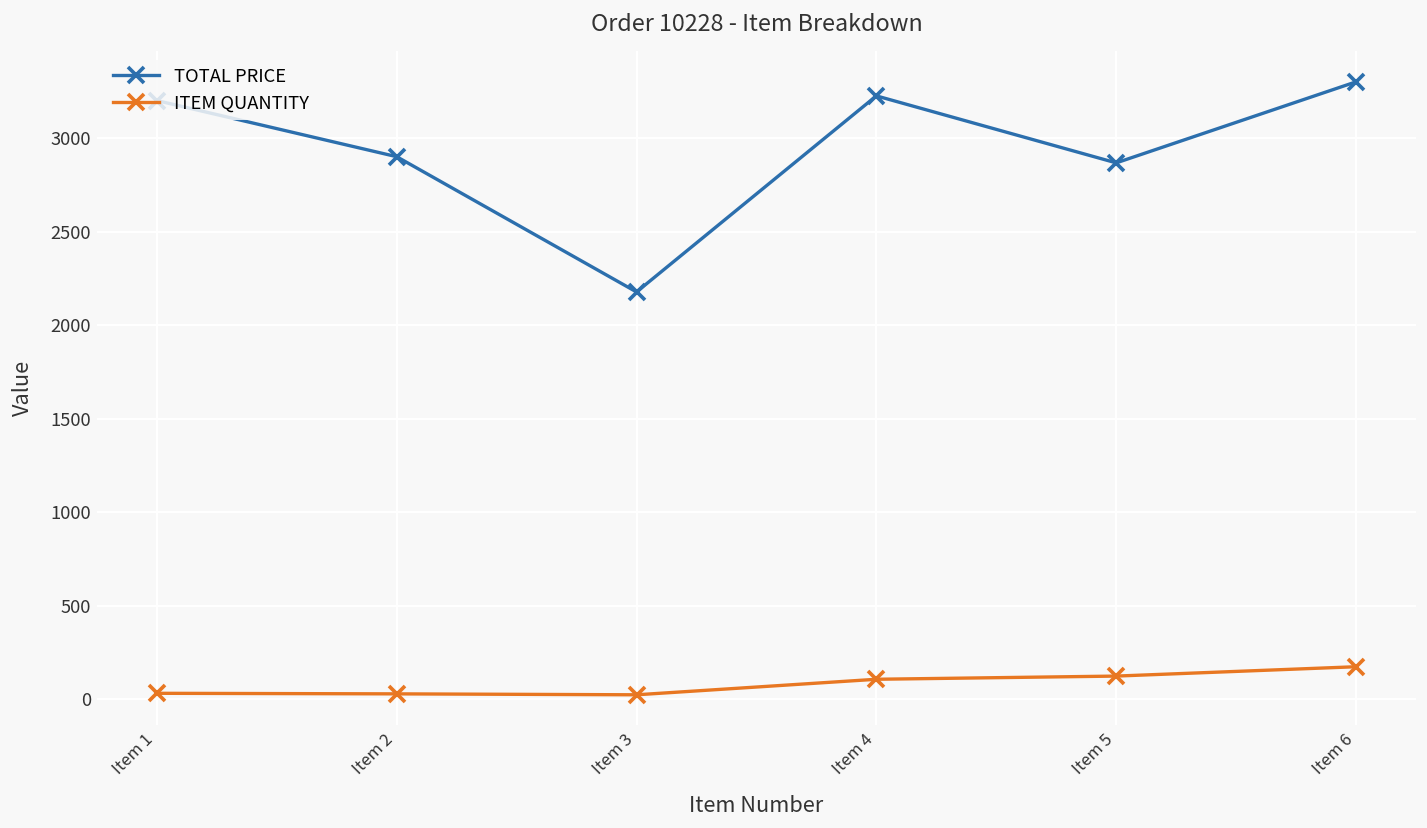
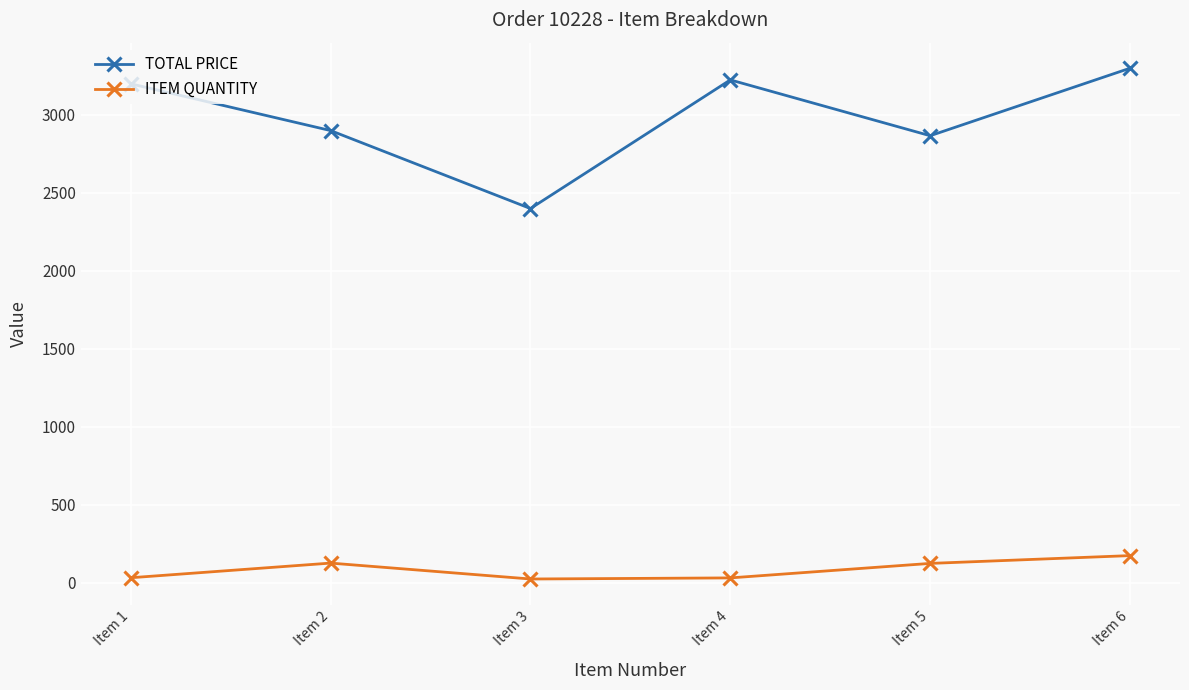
  {
    "TOTAL PRICE": {
      "Item 2": 2900,
-     "Item 3": 2180,
+     "Item 3": 2400,
      "Item 4": 3230,
      "Item 5": 2870,
      "Item 6": 3300
    },
    "ITEM QUANTITY": {
      "Item 1": 30,
-     "Item 2": 30,
+     "Item 2": 130,
      "Item 3": 20,
-     "Item 4": 110,
+     "Item 4": 30,
      "Item 5": 120,
      "Item 6": 170
    }
  }
